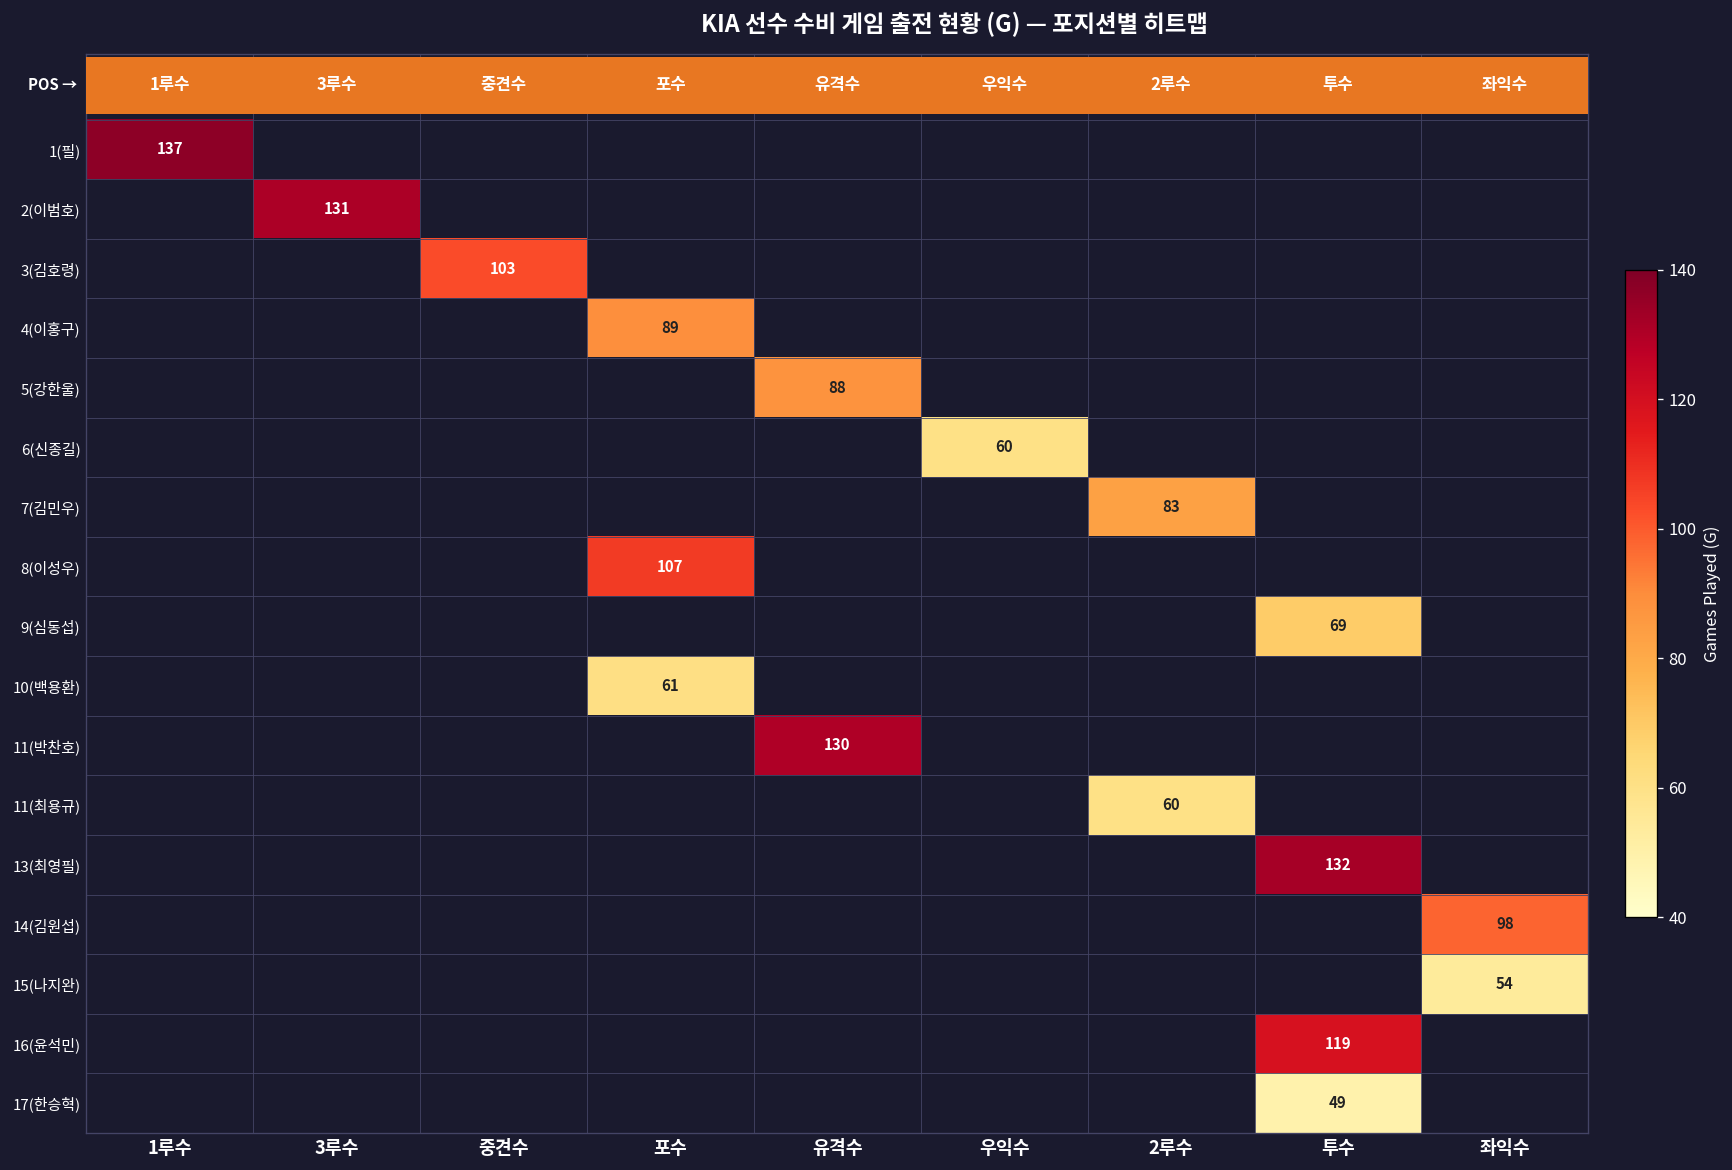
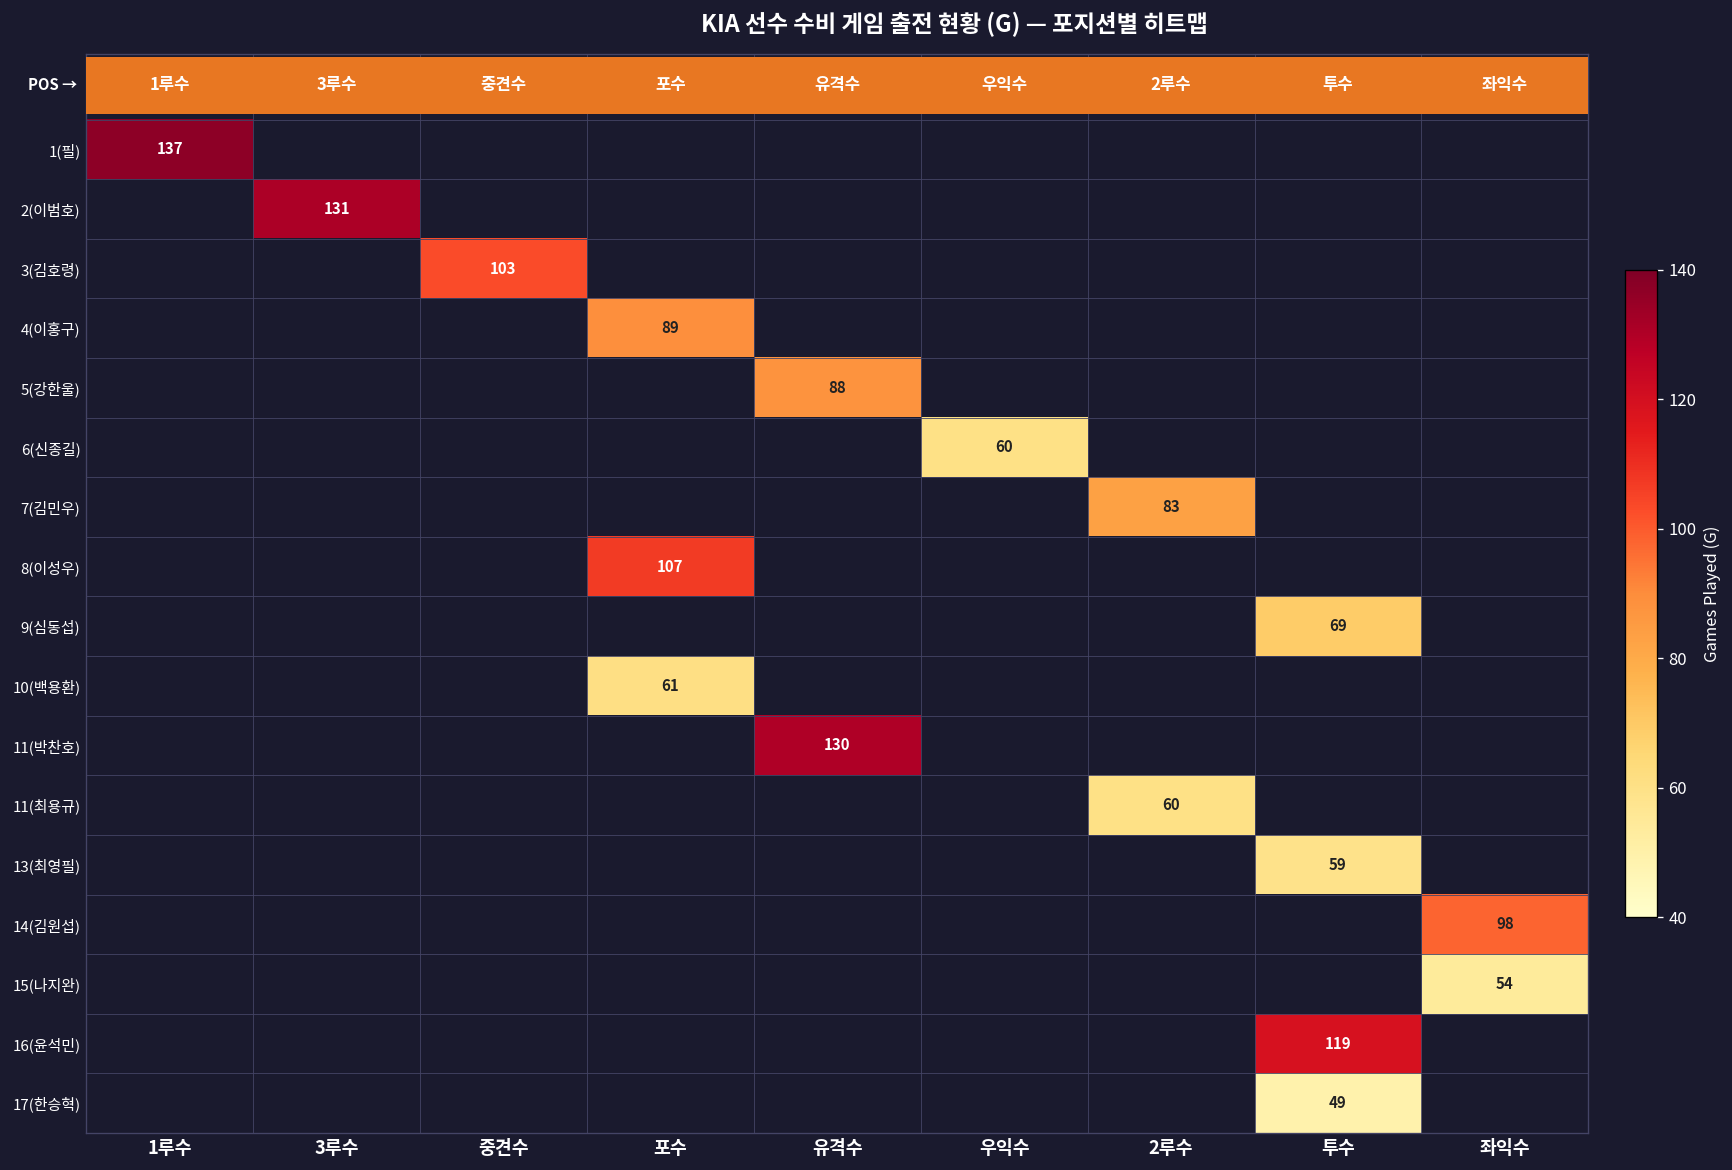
  {
    "1(필)": {
      "1루수": 137
    },
    "2(이범호)": {
      "3루수": 131
    },
    "3(김호령)": {
      "중견수": 103
    },
    "4(이홍구)": {
      "포수": 89
    },
    "5(강한울)": {
      "유격수": 88
    },
    "6(신종길)": {
      "우익수": 60
    },
    "7(김민우)": {
      "2루수": 83
    },
    "8(이성우)": {
      "포수": 107
    },
    "9(심동섭)": {
      "투수": 69
    },
    "10(백용환)": {
      "포수": 61
    },
    "11(박찬호)": {
      "유격수": 130
    },
    "11(최용규)": {
      "2루수": 60
    },
    "13(최영필)": {
-     "투수": 132
+     "투수": 59
    },
    "14(김원섭)": {
      "좌익수": 98
    },
    "15(나지완)": {
      "좌익수": 54
    },
    "16(윤석민)": {
      "투수": 119
    },
    "17(한승혁)": {
      "투수": 49
    }
  }
